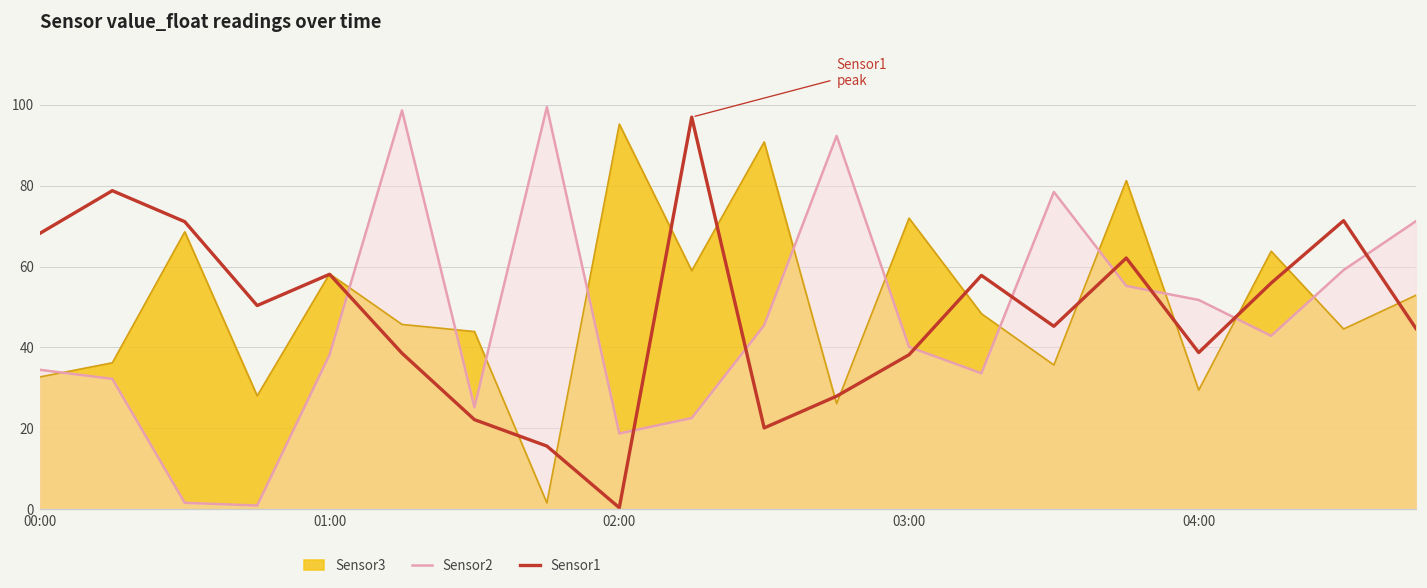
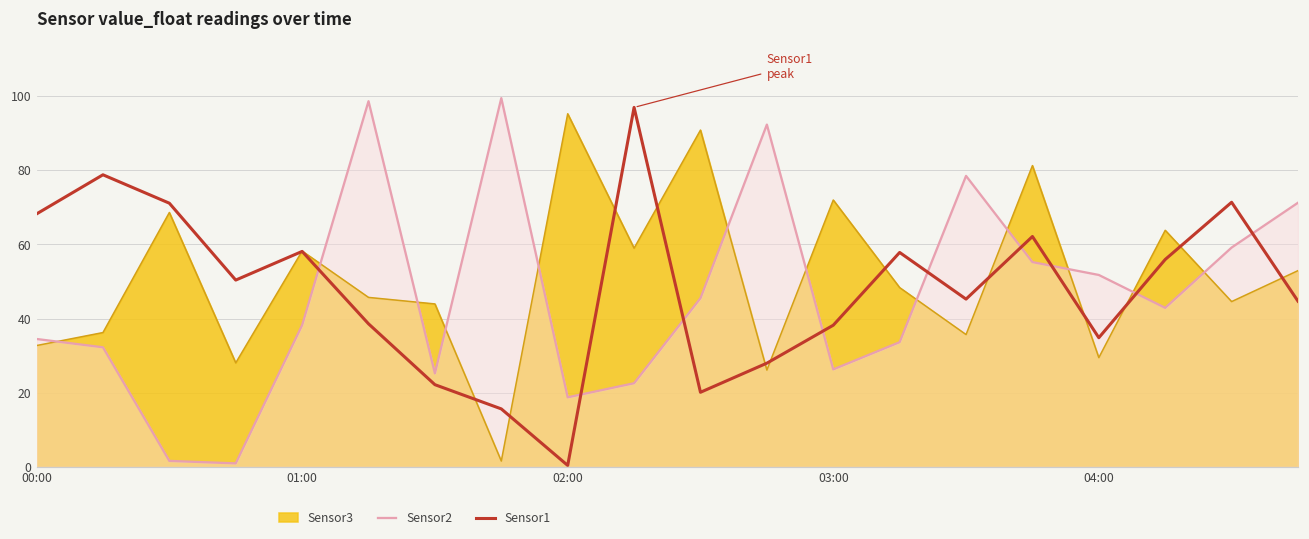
  {
    "Sensor3": {
      "00:00": 33,
      "02:00": 95,
      "03:00": 72,
      "04:00": 29
    },
    "Sensor2": {
      "00:00": 34,
      "01:00": 38,
      "02:00": 19,
-     "03:00": 40,
+     "03:00": 26,
      "04:00": 52
    },
    "Sensor1": {
      "00:00": 68,
      "02:00": 0,
      "03:00": 38,
-     "04:00": 39
+     "04:00": 35
    }
  }
